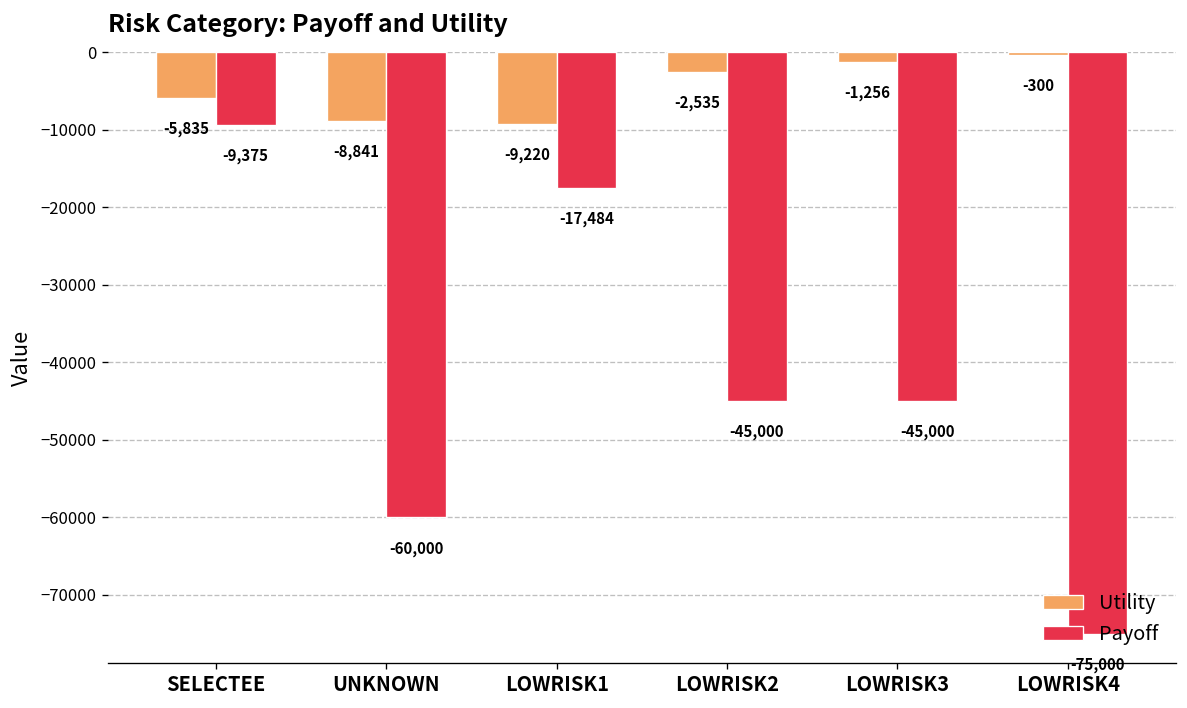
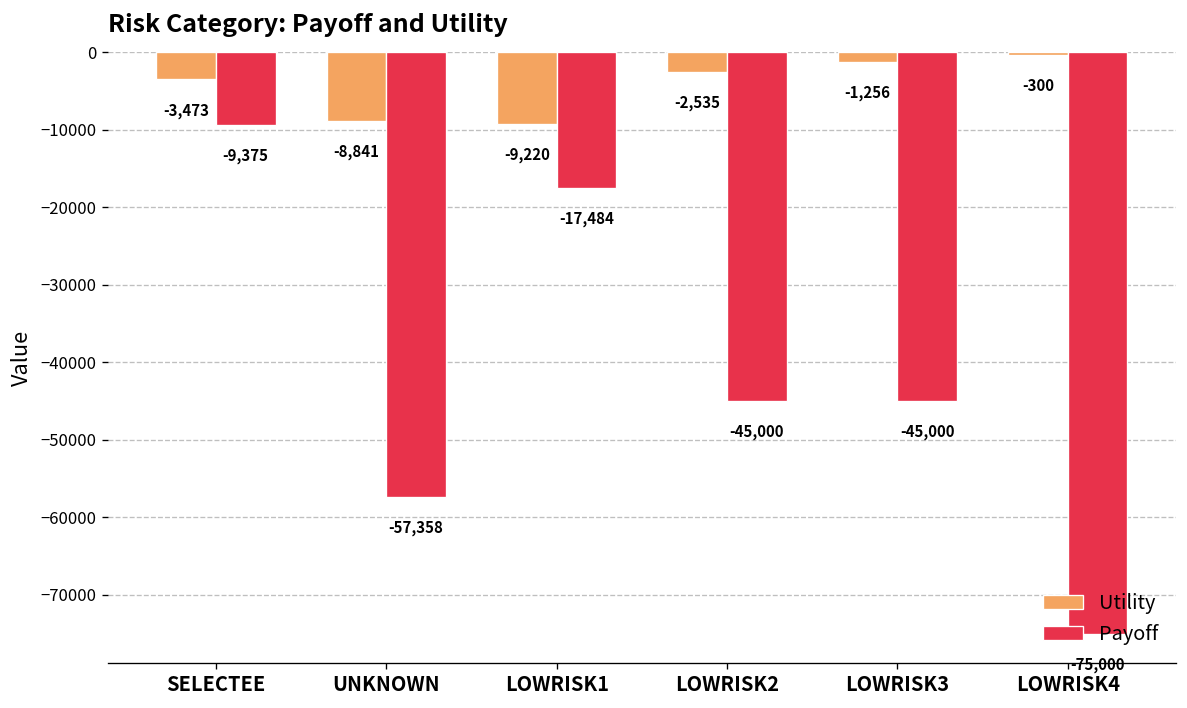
  {
    "Utility": {
-     "SELECTEE": "-5,835",
+     "SELECTEE": "-3,473",
      "UNKNOWN": "-8,841",
      "LOWRISK1": "-9,220",
      "LOWRISK2": "-2,535",
      "LOWRISK3": "-1,256",
      "LOWRISK4": "-300"
    },
    "Payoff": {
      "SELECTEE": "-9,375",
-     "UNKNOWN": "-60,000",
+     "UNKNOWN": "-57,358",
      "LOWRISK1": "-17,484",
      "LOWRISK2": "-45,000",
      "LOWRISK3": "-45,000",
      "LOWRISK4": "-75,000"
    }
  }
